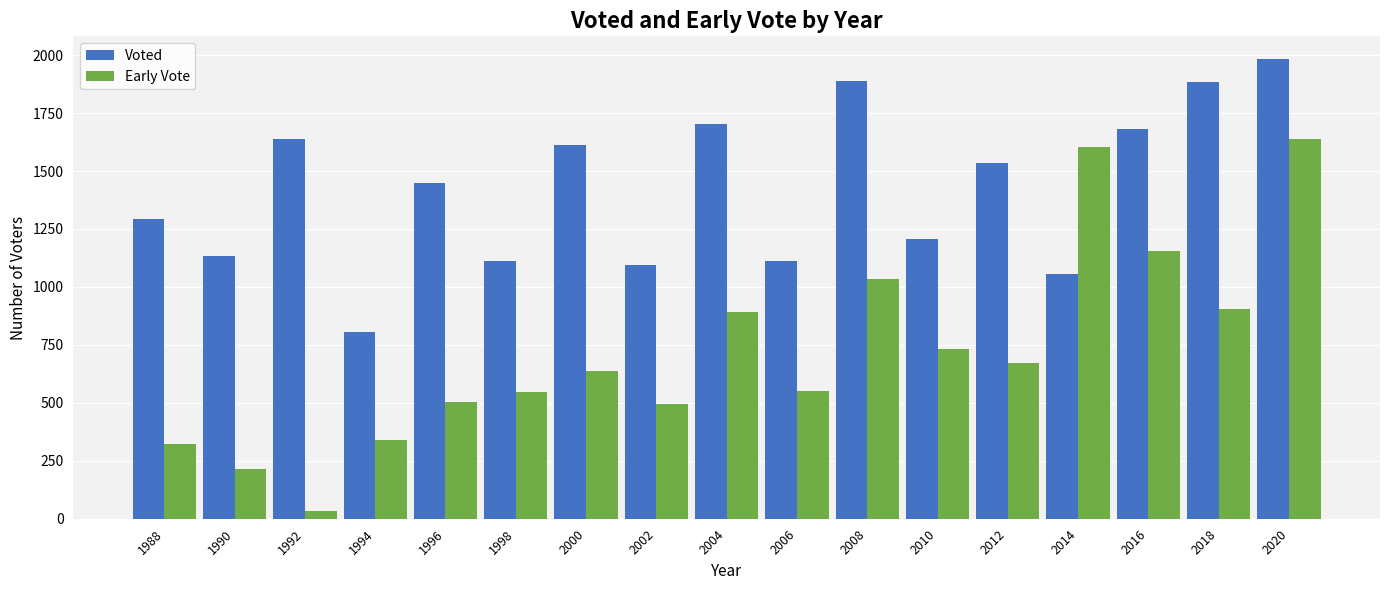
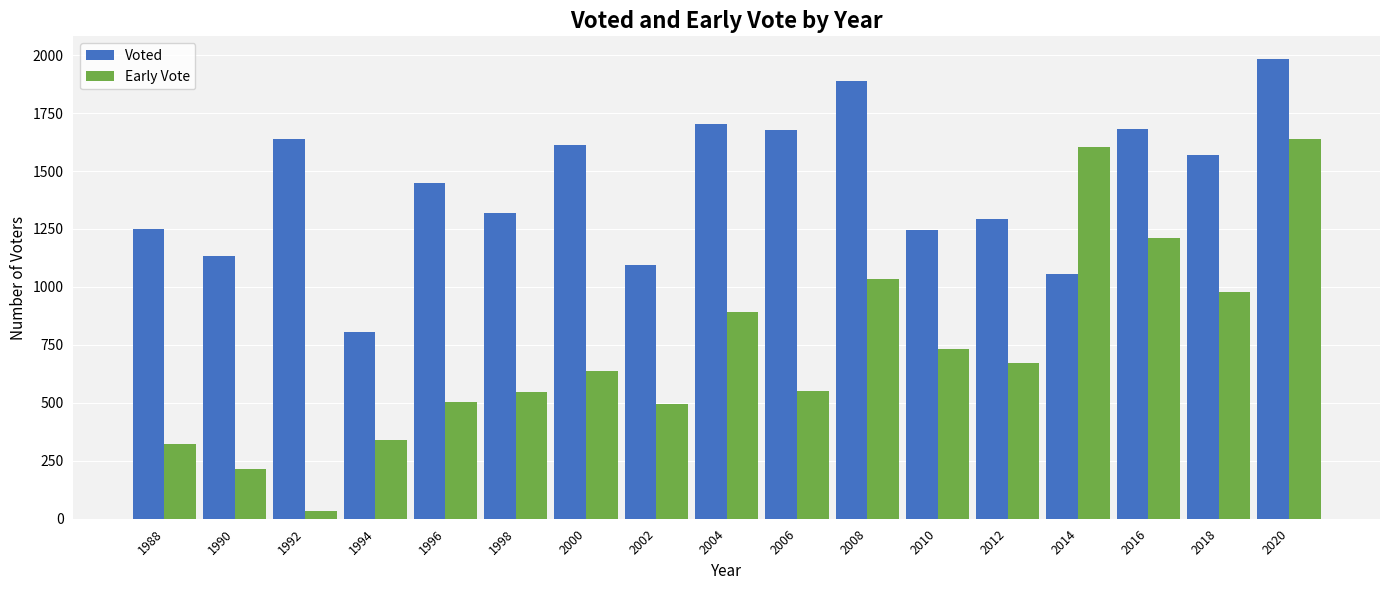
  {
    "Voted": {
-     "1988": 1290,
+     "1988": 1250,
      "1990": 1130,
      "1992": 1640,
      "1994": 810,
      "1996": 1450,
-     "1998": 1110,
+     "1998": 1320,
      "2000": 1610,
      "2002": 1100,
      "2004": 1710,
-     "2006": 1110,
+     "2006": 1680,
      "2008": 1890,
-     "2010": 1210,
-     "2012": 1540,
+     "2010": 1250,
+     "2012": 1290,
      "2014": 1060,
      "2016": 1680,
-     "2018": 1890,
+     "2018": 1570,
      "2020": 1980
    },
    "Early Vote": {
      "1988": 320,
      "1990": 210,
      "1992": 30,
      "1994": 340,
      "1996": 500,
      "1998": 550,
      "2000": 640,
      "2002": 500,
      "2004": 890,
      "2006": 550,
      "2008": 1040,
      "2010": 730,
      "2012": 670,
      "2014": 1600,
-     "2016": 1160,
-     "2018": 910,
+     "2016": 1210,
+     "2018": 980,
      "2020": 1640
    }
  }
